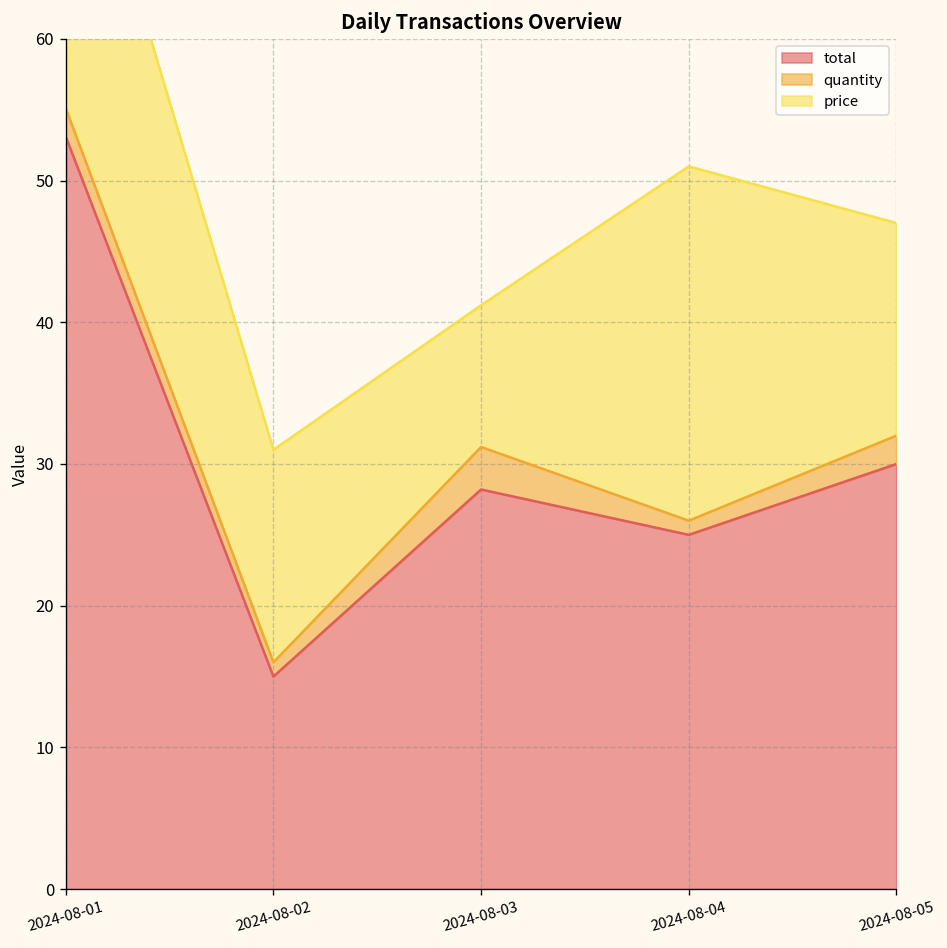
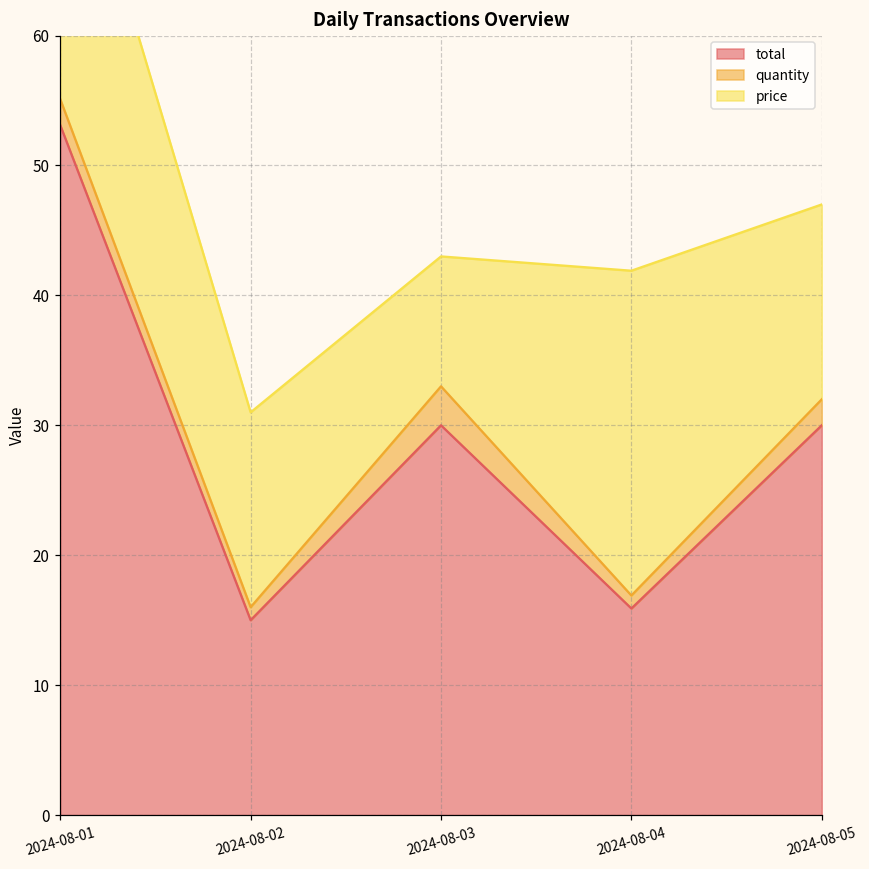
  {
    "total": {
      "2024-08-01": 53.1,
      "2024-08-02": 15.0,
-     "2024-08-03": 28.2,
-     "2024-08-04": 25.0,
+     "2024-08-03": 30.0,
+     "2024-08-04": 15.9,
      "2024-08-05": 30.0
    }
  }
